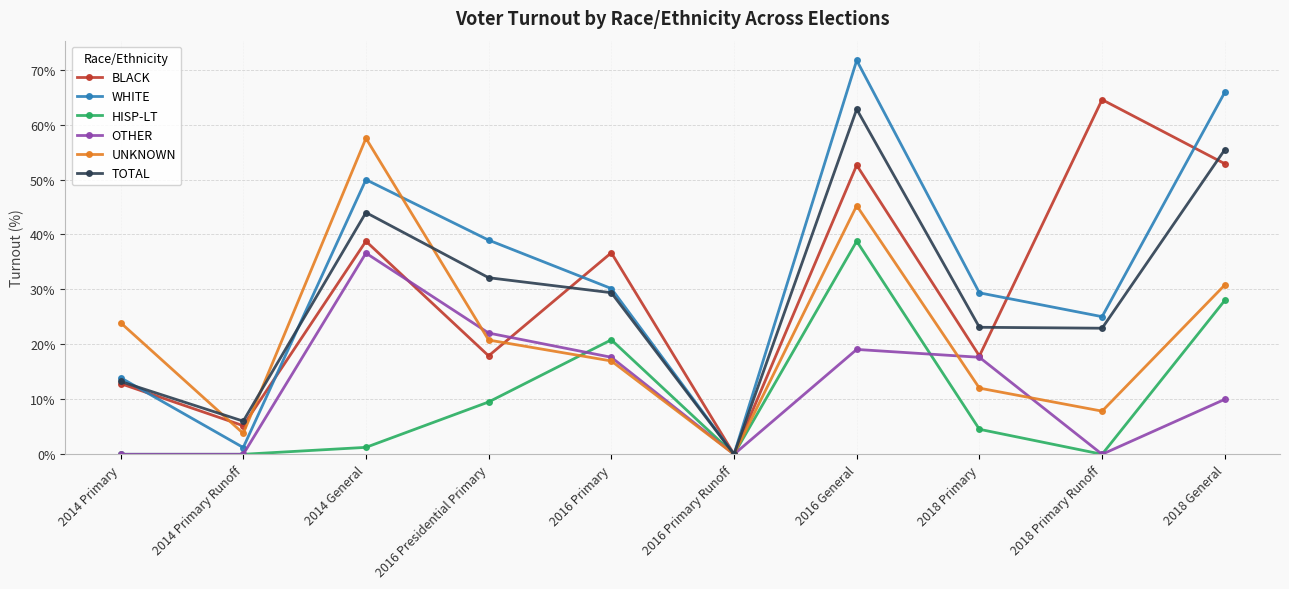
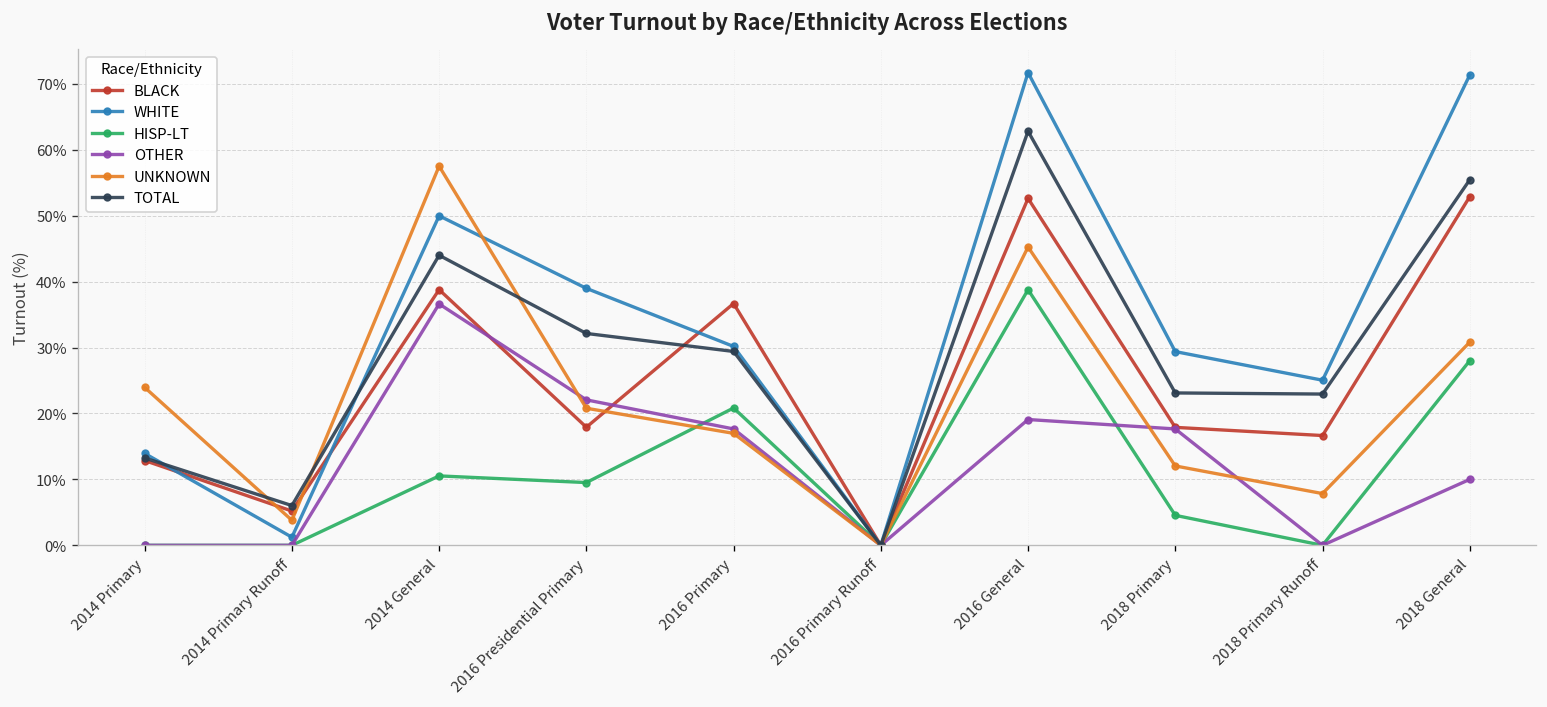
  {
    "BLACK": {
      "2014 Primary Runoff": "5%",
      "2014 General": "39%",
      "2016 Presidential Primary": "18%",
      "2016 Primary": "37%",
      "2016 General": "53%",
-     "2018 Primary Runoff": "65%",
+     "2018 Primary Runoff": "17%",
      "2018 General": "53%"
    },
    "WHITE": {
      "2014 Primary": "14%",
      "2014 Primary Runoff": "1%",
      "2014 General": "50%",
      "2016 Presidential Primary": "39%",
      "2016 Primary": "30%",
      "2016 General": "72%",
      "2018 Primary": "29%",
      "2018 Primary Runoff": "25%",
-     "2018 General": "66%"
+     "2018 General": "71%"
    },
    "HISP-LT": {
-     "2014 General": "1%",
+     "2014 General": "11%",
      "2016 Presidential Primary": "10%",
      "2016 Primary": "21%",
      "2016 General": "39%",
      "2018 Primary": "5%",
      "2018 General": "28%"
    },
    "OTHER": {
      "2014 General": "37%",
      "2016 Presidential Primary": "22%",
      "2016 Primary": "18%",
      "2016 General": "19%",
      "2018 General": "10%"
    },
    "UNKNOWN": {
      "2014 Primary": "24%",
      "2014 Primary Runoff": "4%",
      "2014 General": "58%",
      "2016 Presidential Primary": "21%",
      "2016 Primary": "17%",
      "2016 General": "45%",
      "2018 Primary": "12%",
      "2018 Primary Runoff": "8%",
      "2018 General": "31%"
    },
    "TOTAL": {
      "2014 Primary Runoff": "6%",
      "2014 General": "44%",
      "2016 Presidential Primary": "32%",
      "2016 Primary": "29%",
      "2016 General": "63%",
      "2018 Primary": "23%",
      "2018 Primary Runoff": "23%",
      "2018 General": "55%"
    }
  }
